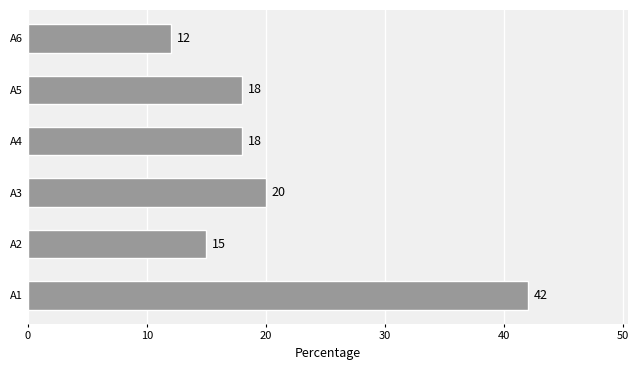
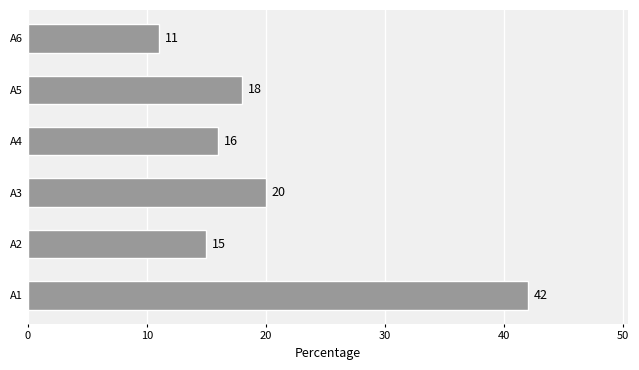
  {
-   "A6": 12,
+   "A6": 11,
    "A5": 18,
-   "A4": 18,
+   "A4": 16,
    "A3": 20,
    "A2": 15,
    "A1": 42
  }
